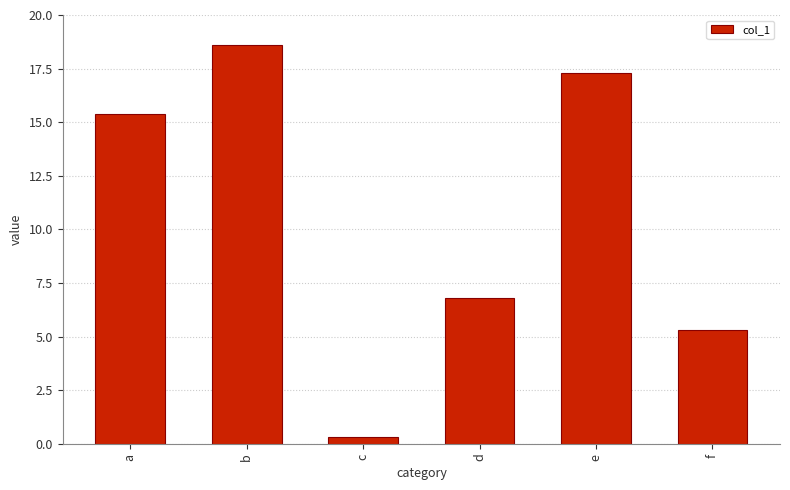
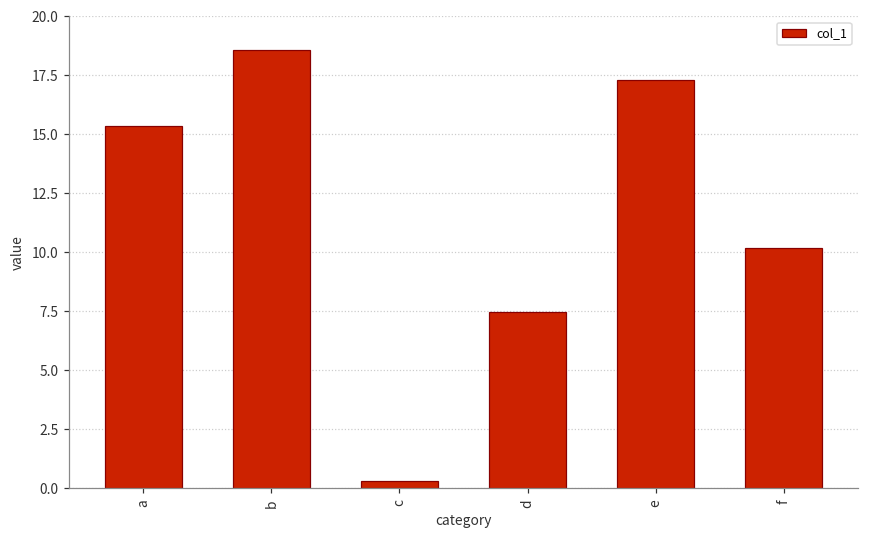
  {
    "a": 15.4,
    "b": 18.6,
    "c": 0.3,
-   "d": 6.8,
+   "d": 7.5,
    "e": 17.3,
-   "f": 5.3
+   "f": 10.2
  }
